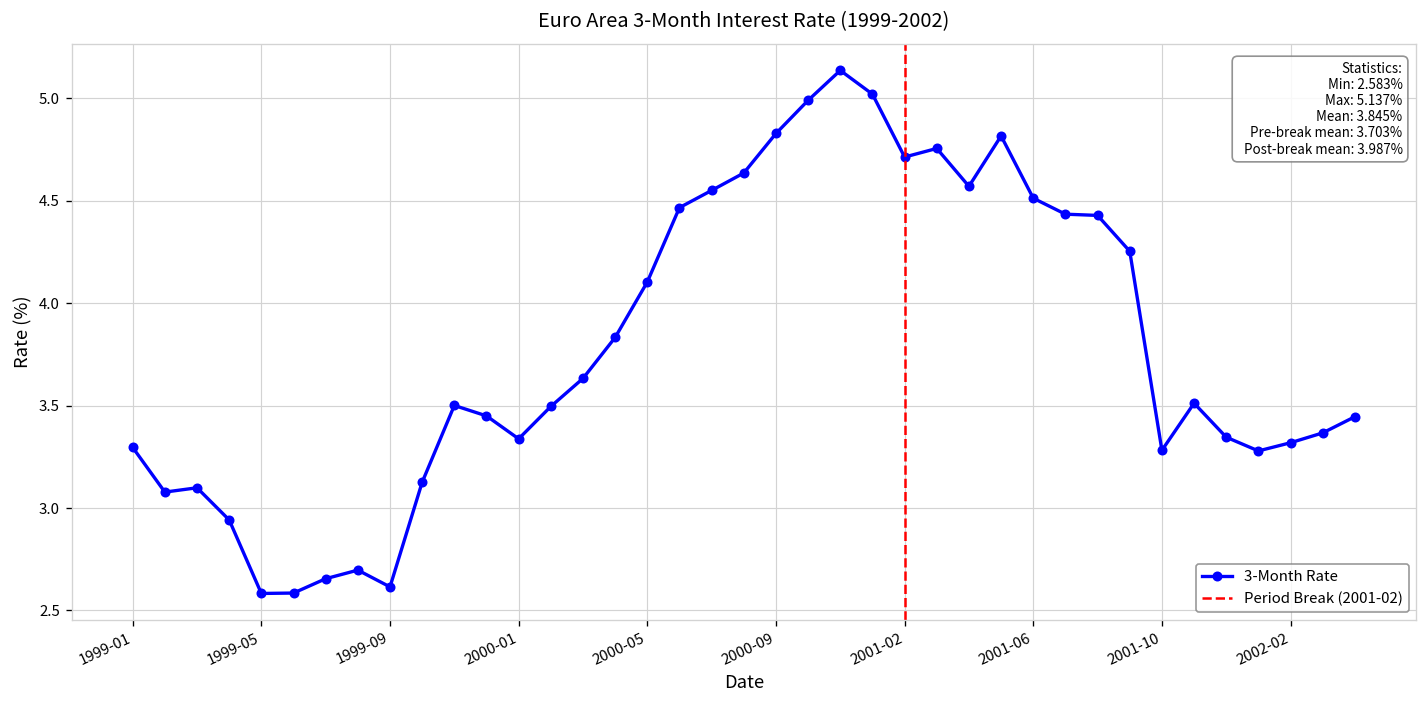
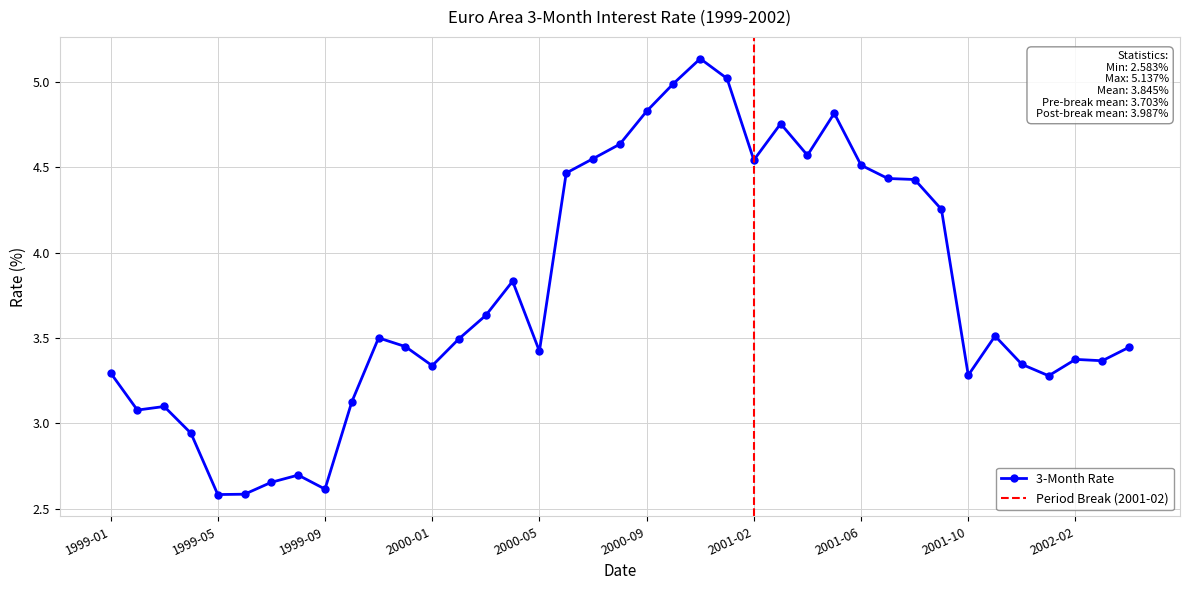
  {
    "1999-01": 3.30,
    "1999-05": 2.58,
    "1999-09": 2.62,
    "2000-01": 3.34,
-   "2000-05": 4.10,
+   "2000-05": 3.42,
    "2000-09": 4.83,
-   "2001-02": 4.71,
+   "2001-02": 4.54,
    "2001-06": 4.51,
    "2001-10": 3.28,
-   "2002-02": 3.32
+   "2002-02": 3.38
  }
